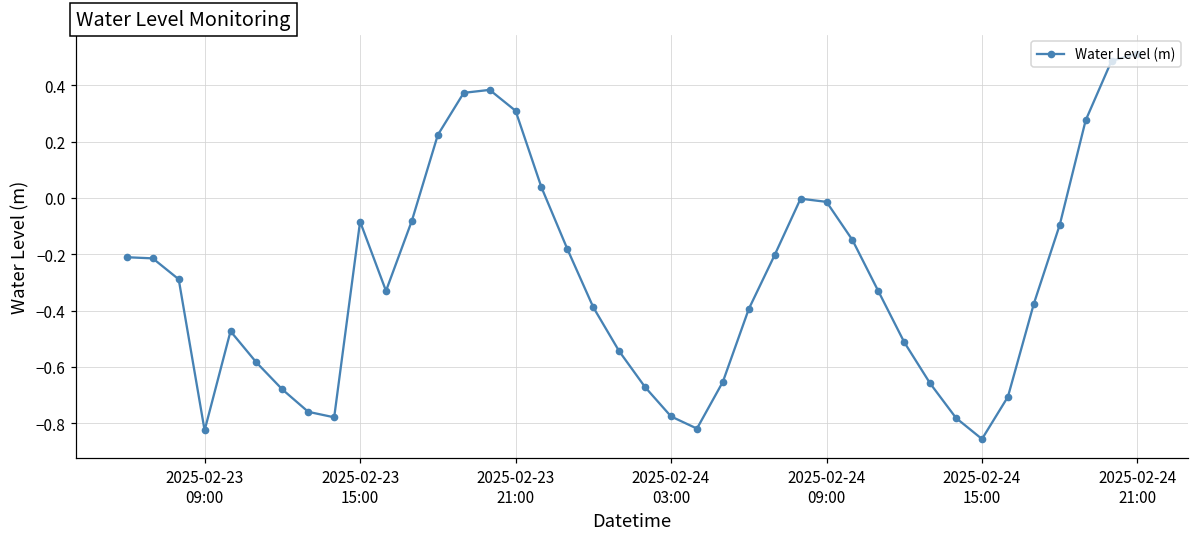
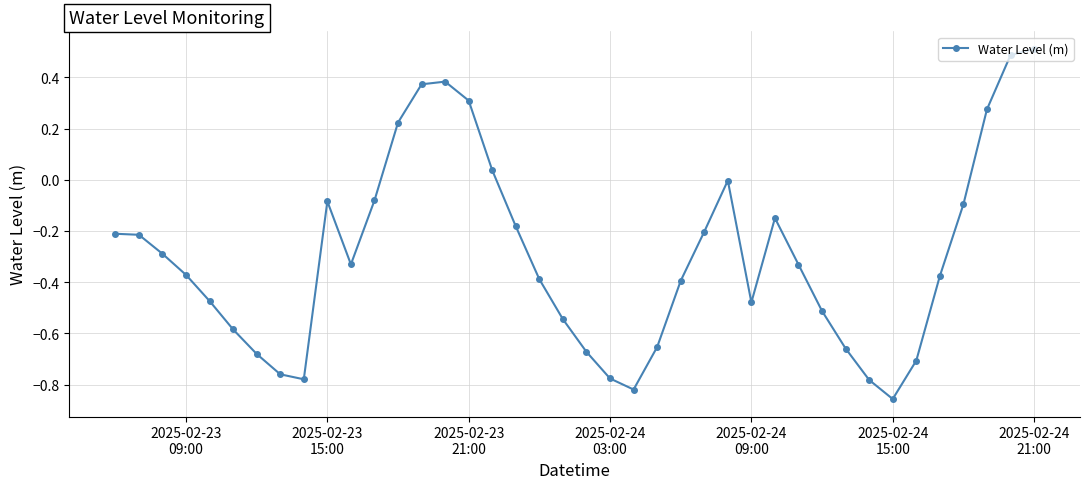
  {
-   "2025-02-23 09:00": -0.83,
+   "2025-02-23 09:00": -0.37,
    "2025-02-23 15:00": -0.08,
    "2025-02-23 21:00": 0.31,
    "2025-02-24 03:00": -0.78,
-   "2025-02-24 09:00": -0.01,
+   "2025-02-24 09:00": -0.48,
    "2025-02-24 15:00": -0.86
  }
